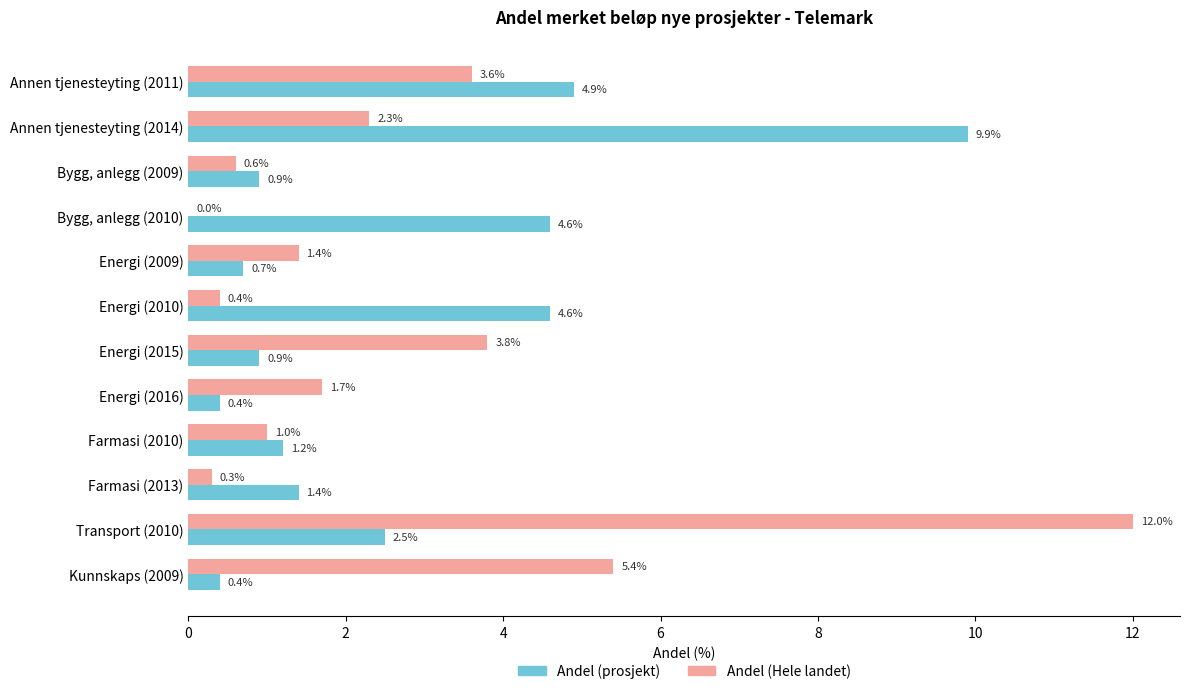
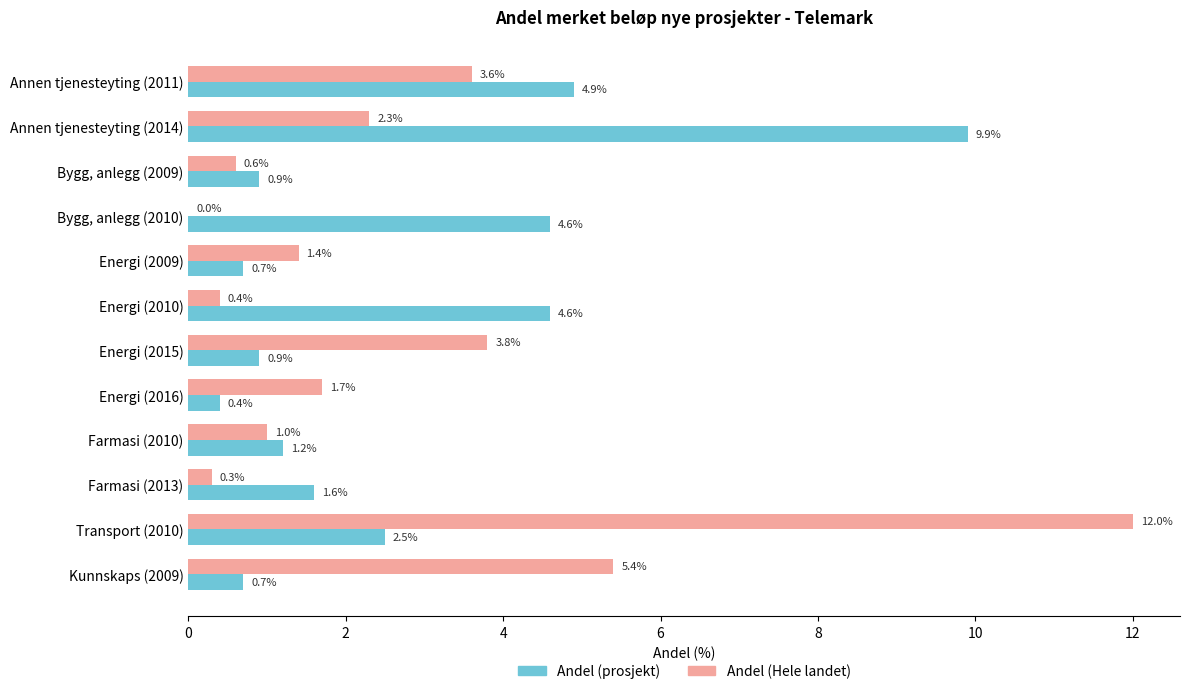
  {
    "Andel (prosjekt)": {
      "Annen tjenesteyting (2011)": "4.9%",
      "Annen tjenesteyting (2014)": "9.9%",
      "Bygg, anlegg (2009)": "0.9%",
      "Bygg, anlegg (2010)": "4.6%",
      "Energi (2009)": "0.7%",
      "Energi (2010)": "4.6%",
      "Energi (2015)": "0.9%",
      "Energi (2016)": "0.4%",
      "Farmasi (2010)": "1.2%",
-     "Farmasi (2013)": "1.4%",
+     "Farmasi (2013)": "1.6%",
      "Transport (2010)": "2.5%",
-     "Kunnskaps (2009)": "0.4%"
+     "Kunnskaps (2009)": "0.7%"
    },
    "Andel (Hele landet)": {
      "Annen tjenesteyting (2011)": "3.6%",
      "Annen tjenesteyting (2014)": "2.3%",
      "Bygg, anlegg (2009)": "0.6%",
      "Bygg, anlegg (2010)": "0.0%",
      "Energi (2009)": "1.4%",
      "Energi (2010)": "0.4%",
      "Energi (2015)": "3.8%",
      "Energi (2016)": "1.7%",
      "Farmasi (2010)": "1.0%",
      "Farmasi (2013)": "0.3%",
      "Transport (2010)": "12.0%",
      "Kunnskaps (2009)": "5.4%"
    }
  }
